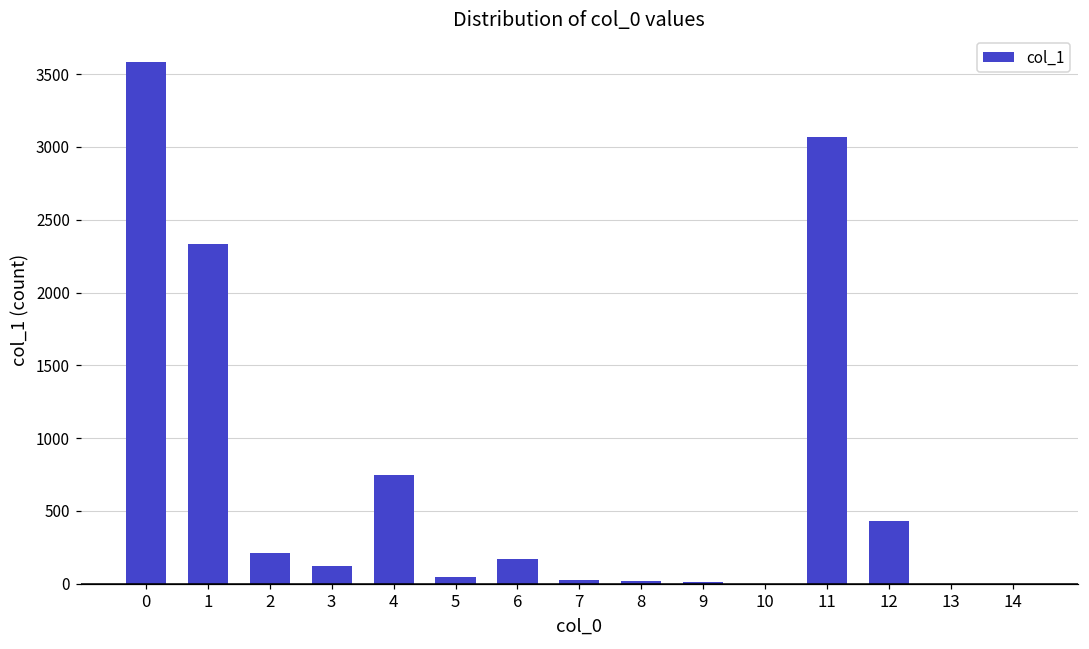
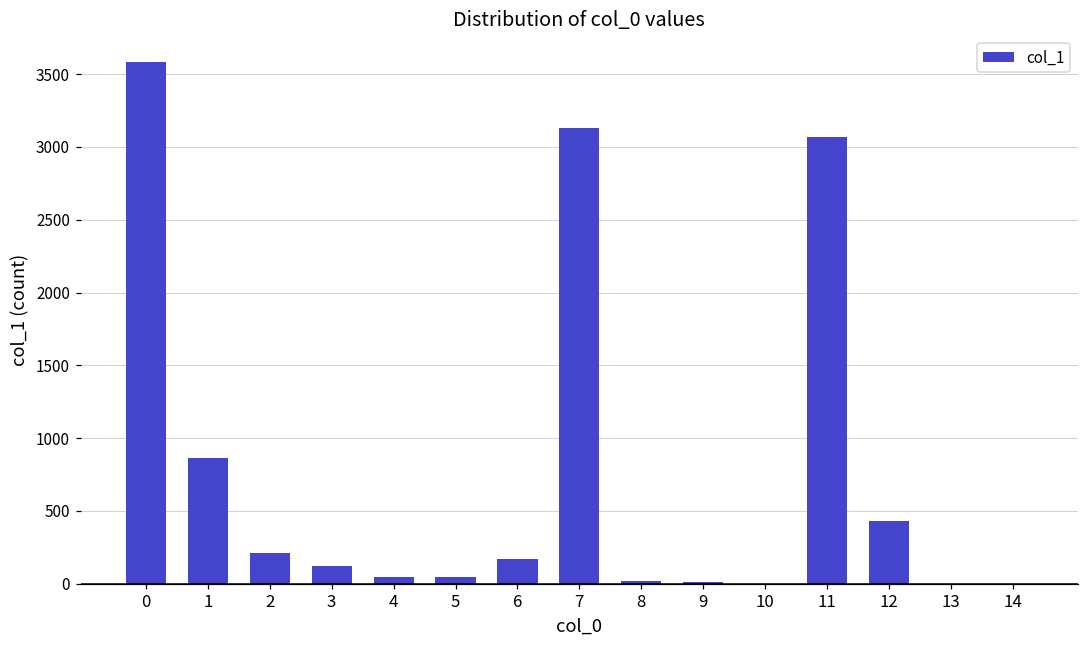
  {
    "0": 3590,
-   "1": 2330,
+   "1": 860,
    "2": 210,
    "3": 120,
-   "4": 740,
+   "4": 50,
    "5": 40,
    "6": 170,
-   "7": 20,
+   "7": 3130,
    "8": 20,
    "11": 3070,
    "12": 430
  }
